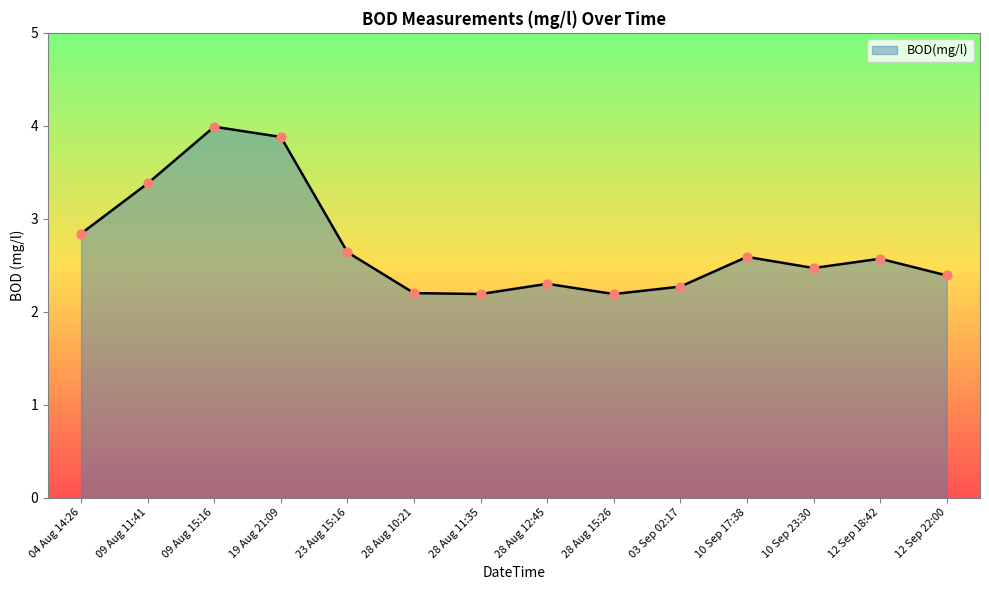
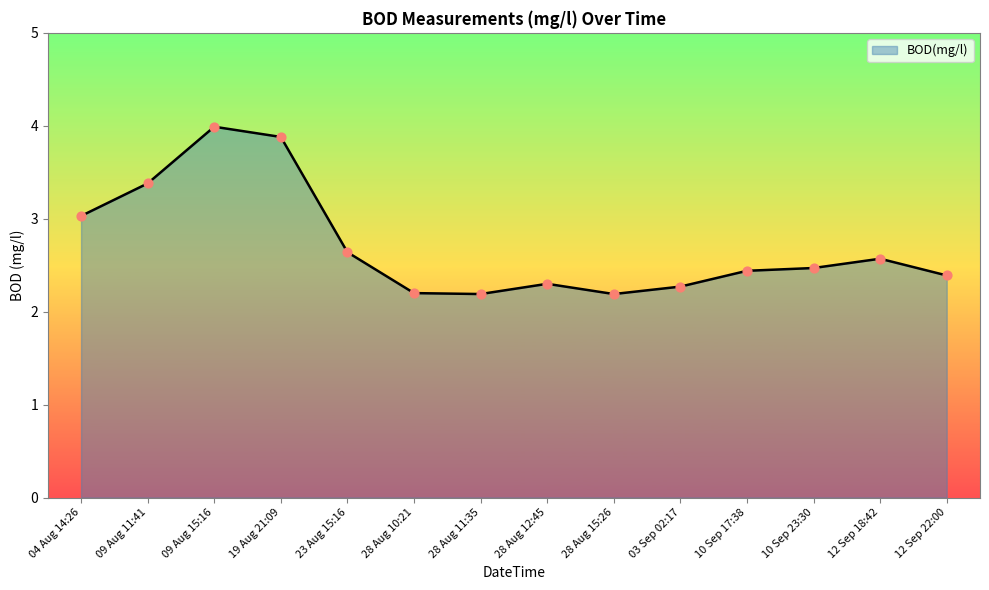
  {
-   "04 Aug 14:26": 2.8,
+   "04 Aug 14:26": 3.0,
    "09 Aug 11:41": 3.4,
    "09 Aug 15:16": 4.0,
    "19 Aug 21:09": 3.9,
    "23 Aug 15:16": 2.6,
    "28 Aug 10:21": 2.2,
    "28 Aug 11:35": 2.2,
    "28 Aug 12:45": 2.3,
    "28 Aug 15:26": 2.2,
    "03 Sep 02:17": 2.3,
-   "10 Sep 17:38": 2.6,
+   "10 Sep 17:38": 2.4,
    "10 Sep 23:30": 2.5,
    "12 Sep 18:42": 2.6,
    "12 Sep 22:00": 2.4
  }
